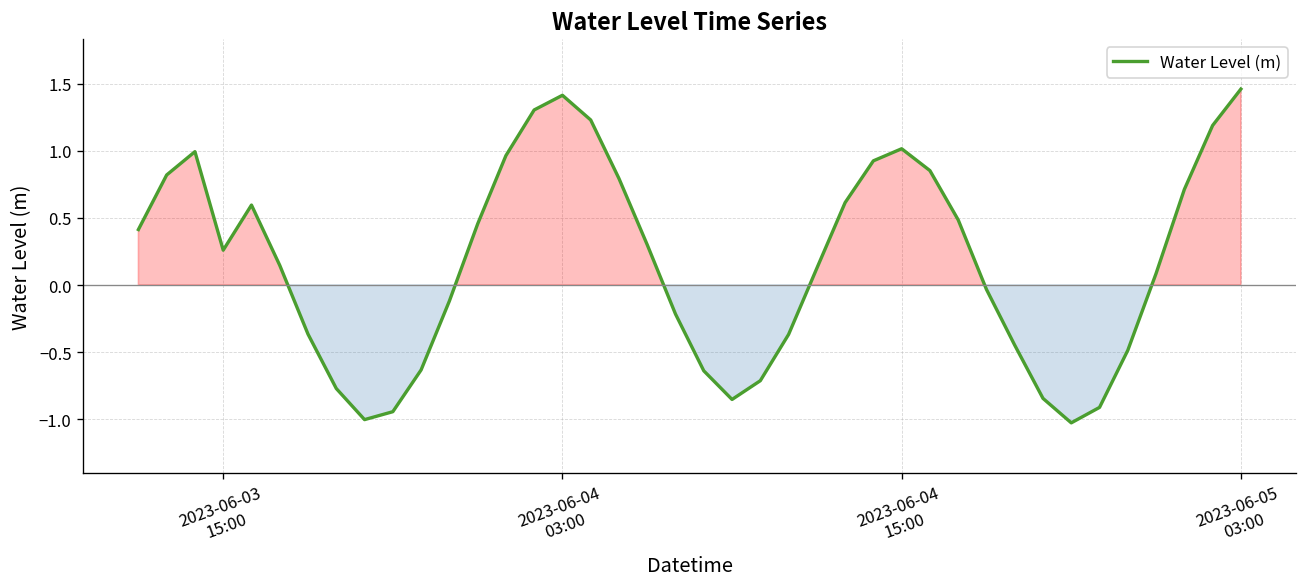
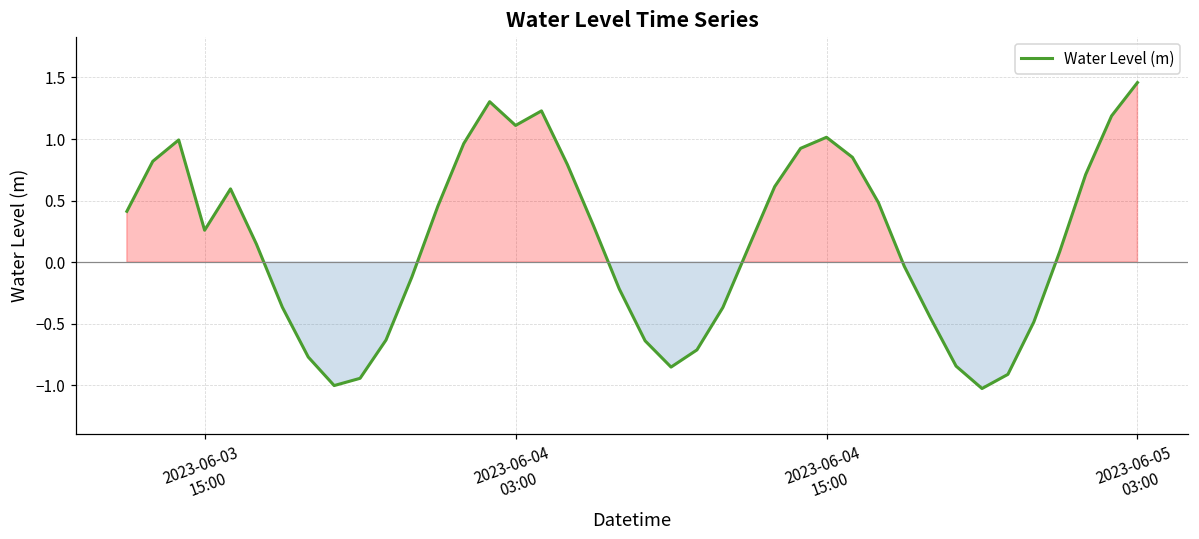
  {
    "2023-06-03 15:00": 0.26,
-   "2023-06-04 03:00": 1.41,
+   "2023-06-04 03:00": 1.11,
    "2023-06-04 15:00": 1.01,
    "2023-06-05 03:00": 1.46
  }
